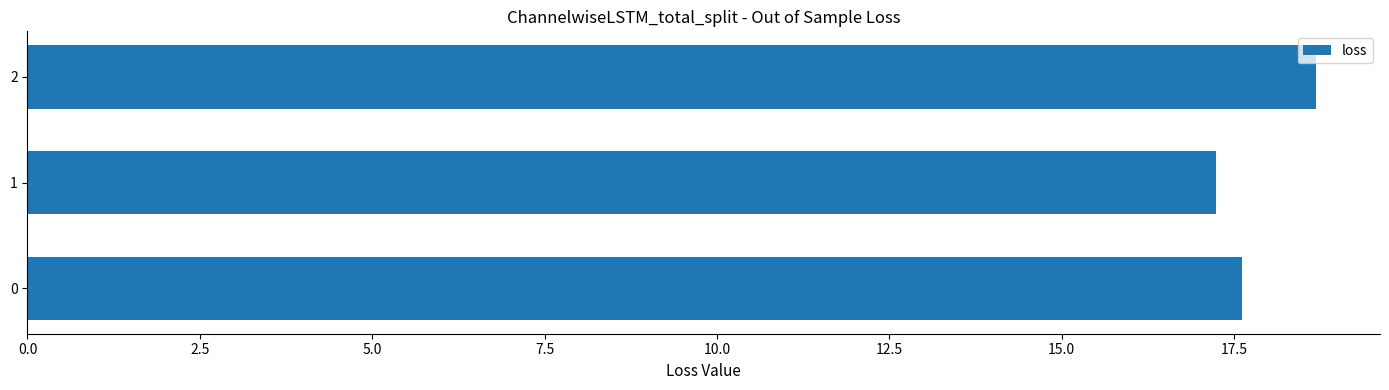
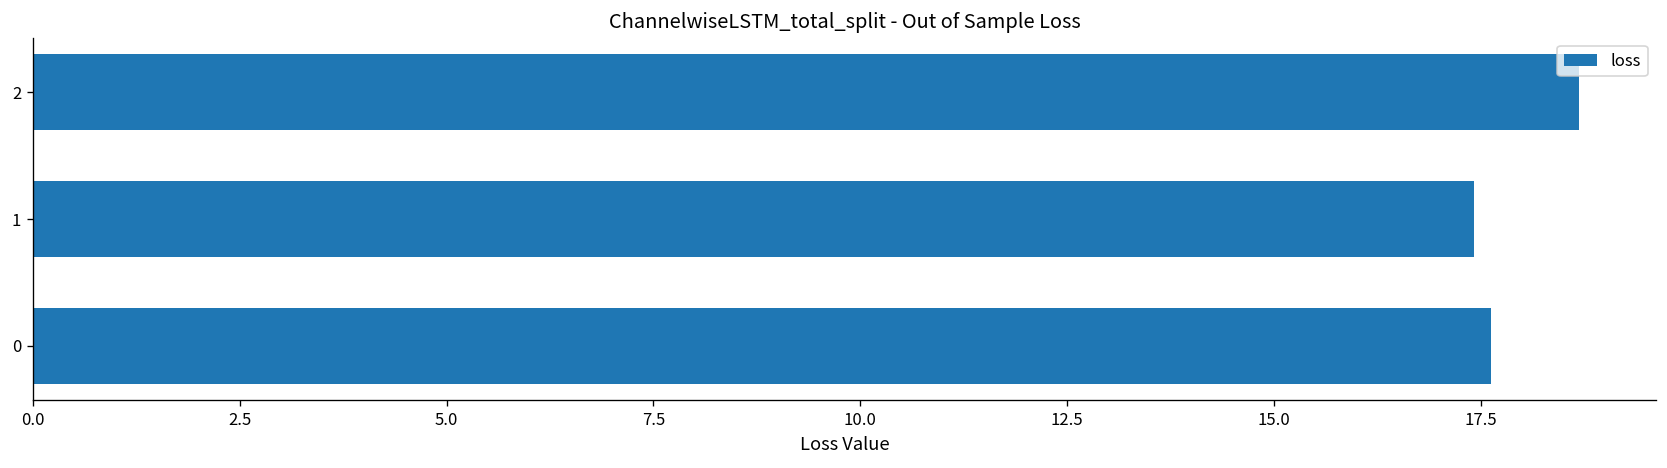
  {
    "2": 18.7,
-   "1": 17.2,
+   "1": 17.4,
    "0": 17.6
  }
